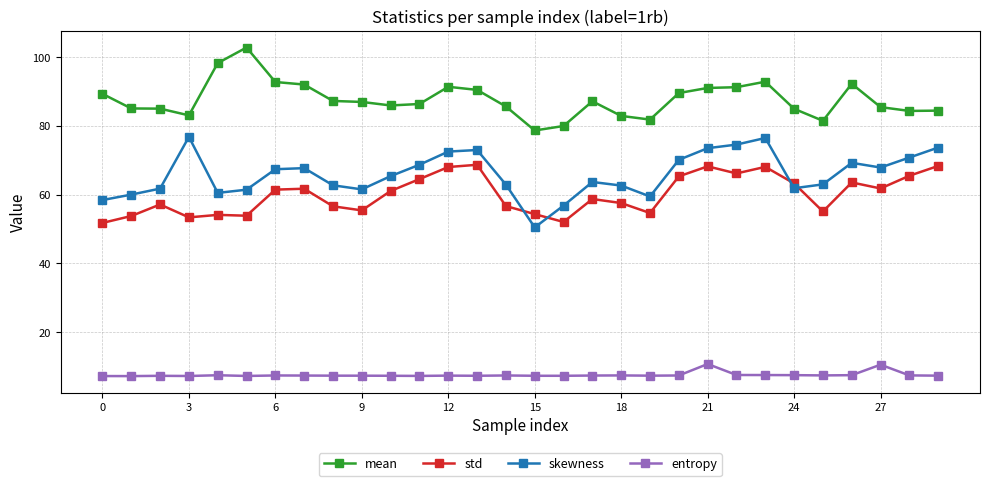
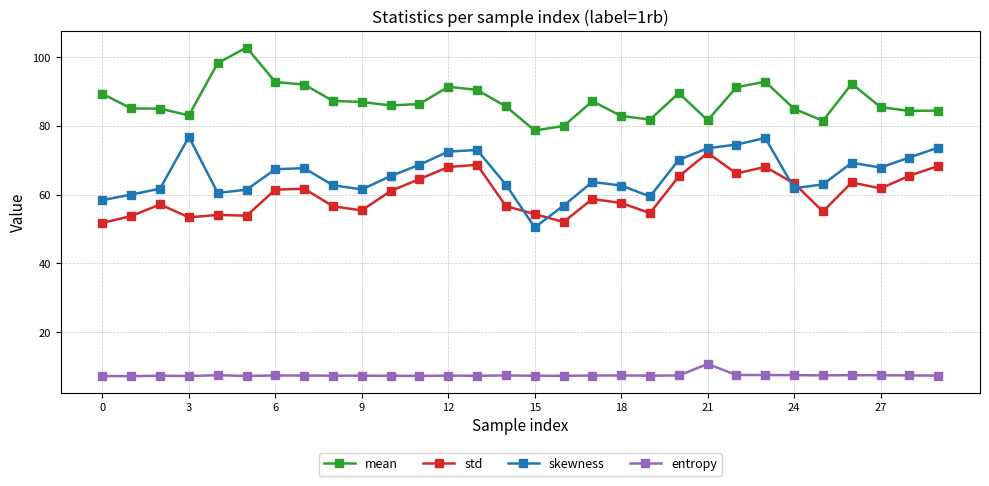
  {
    "mean": {
      "0": 89,
      "3": 83,
      "6": 93,
      "9": 87,
      "12": 91,
      "15": 79,
      "18": 83,
-     "21": 91,
+     "21": 82,
      "24": 85,
      "27": 85
    },
    "std": {
      "0": 52,
      "3": 53,
      "6": 61,
      "9": 55,
      "12": 68,
      "15": 54,
      "18": 58,
-     "21": 68,
+     "21": 72,
      "24": 63,
      "27": 62
    },
    "skewness": {
      "0": 58,
      "3": 77,
      "6": 67,
      "9": 62,
      "12": 73,
      "15": 50,
      "18": 63,
      "21": 74,
      "24": 62,
      "27": 68
    },
    "entropy": {
      "0": 7,
      "3": 7,
      "6": 7,
      "9": 7,
      "12": 7,
      "15": 7,
      "18": 7,
      "21": 11,
      "24": 8,
-     "27": 11
+     "27": 7
    }
  }
